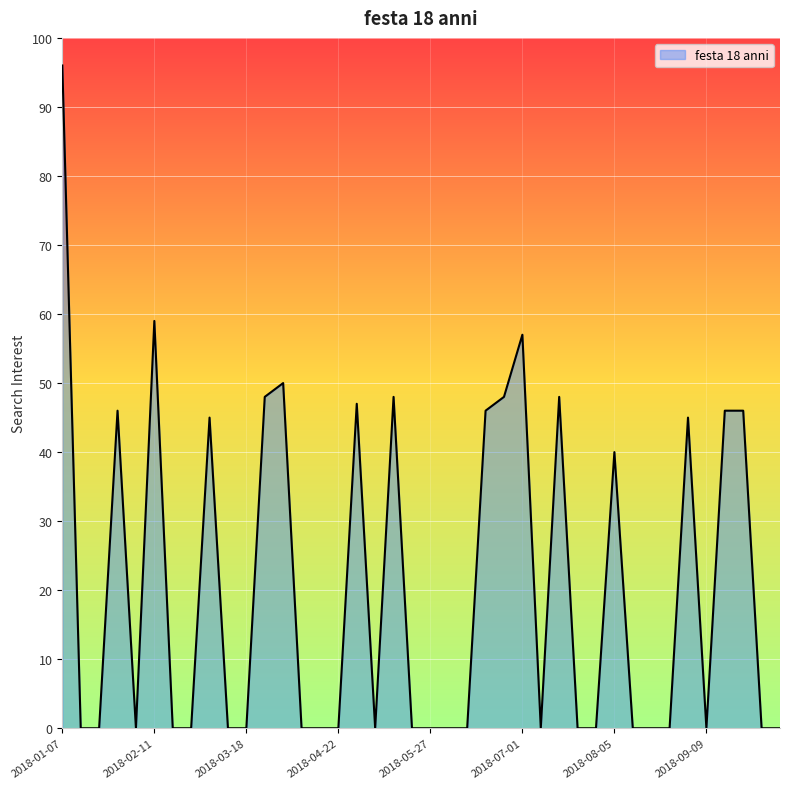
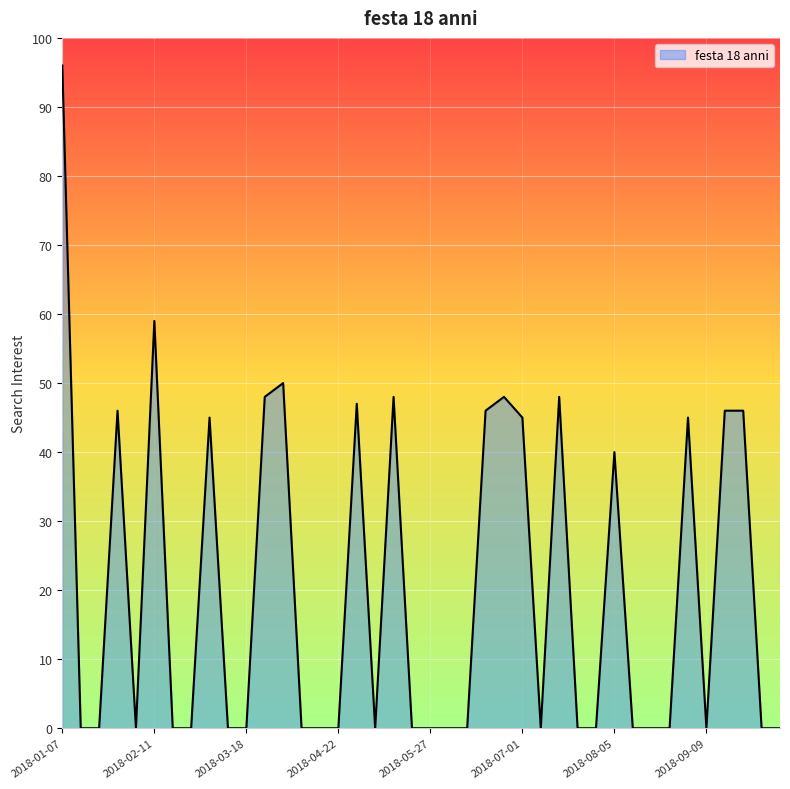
  {
    "2018-01-07": 96,
    "2018-02-11": 59,
    "2018-03-18": 0,
    "2018-04-22": 0,
    "2018-05-27": 0,
-   "2018-07-01": 57,
+   "2018-07-01": 45,
    "2018-08-05": 40,
    "2018-09-09": 0
  }
